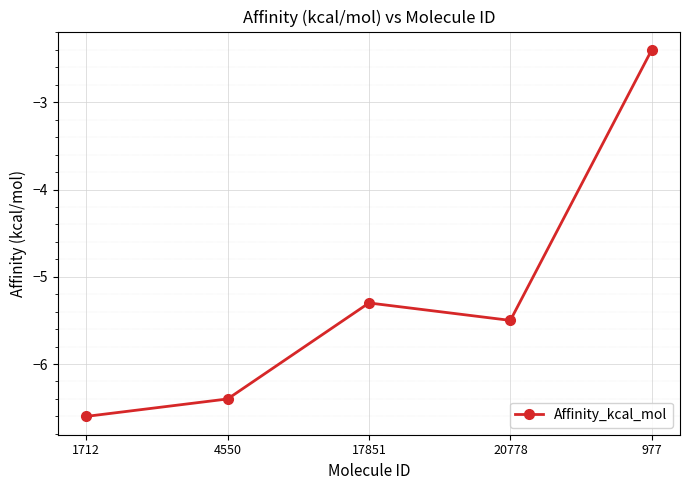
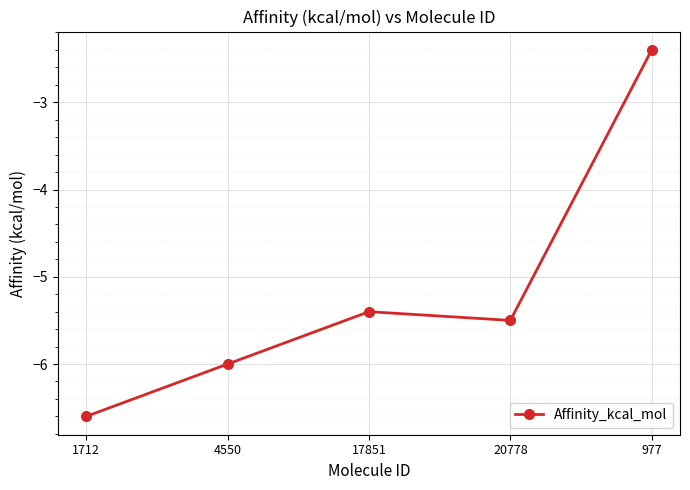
  {
    "1712": -6.6,
-   "4550": -6.4,
-   "17851": -5.3,
+   "4550": -6.0,
+   "17851": -5.4,
    "20778": -5.5,
    "977": -2.4
  }
